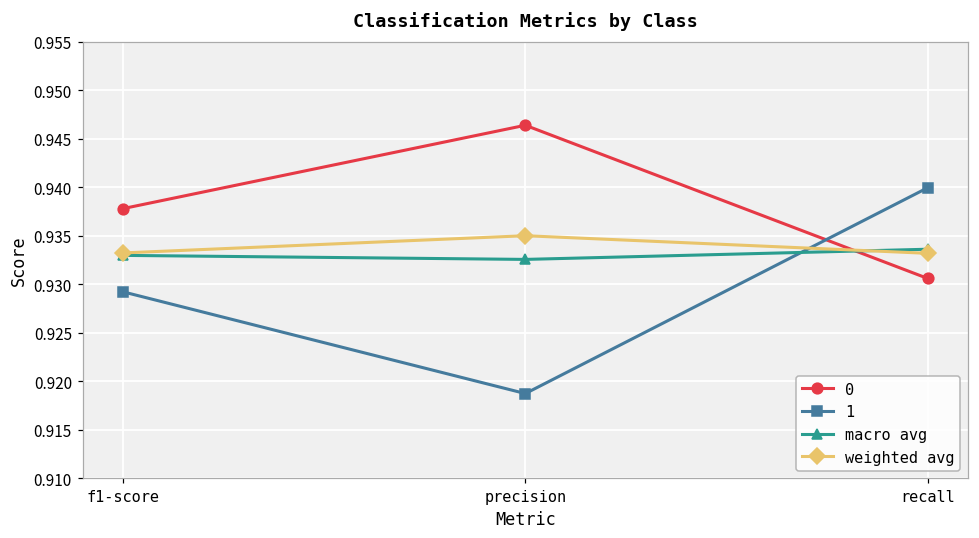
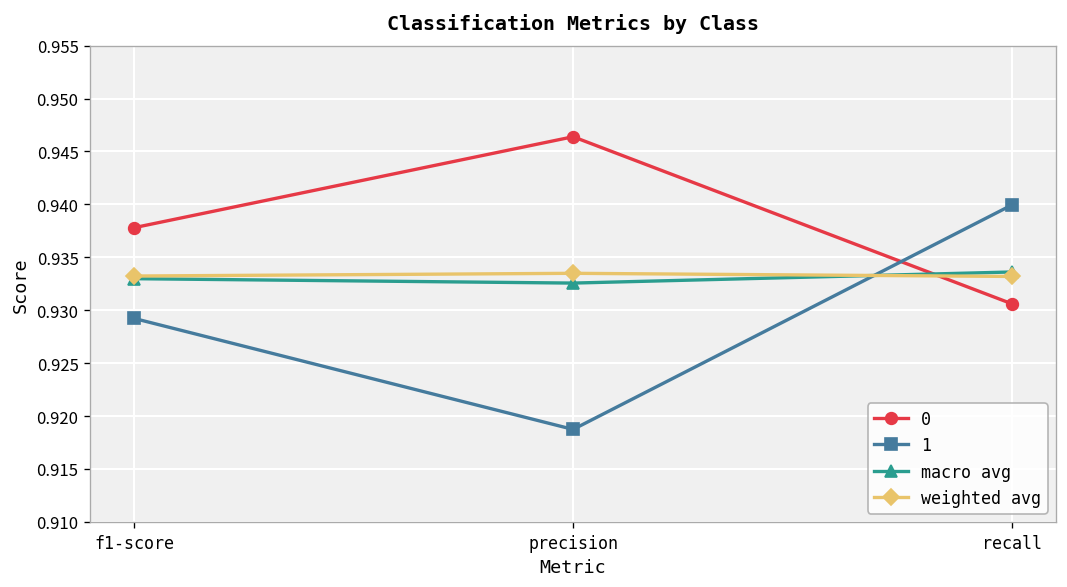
  {
    "0": {
      "f1-score": 0.938,
      "precision": 0.946,
      "recall": 0.931
    },
    "weighted avg": {
-     "precision": 0.935,
+     "precision": 0.933,
      "recall": 0.933
    }
  }
